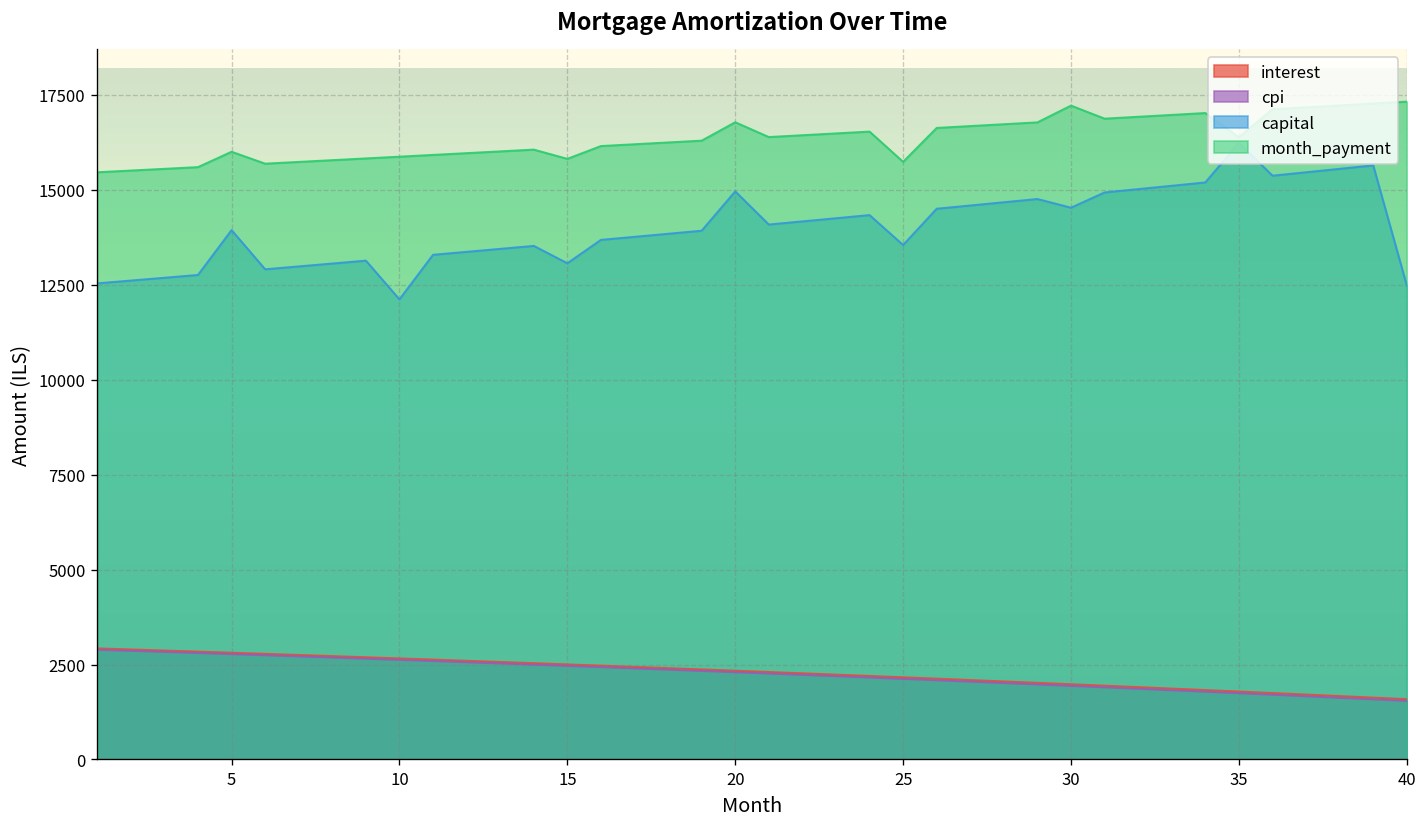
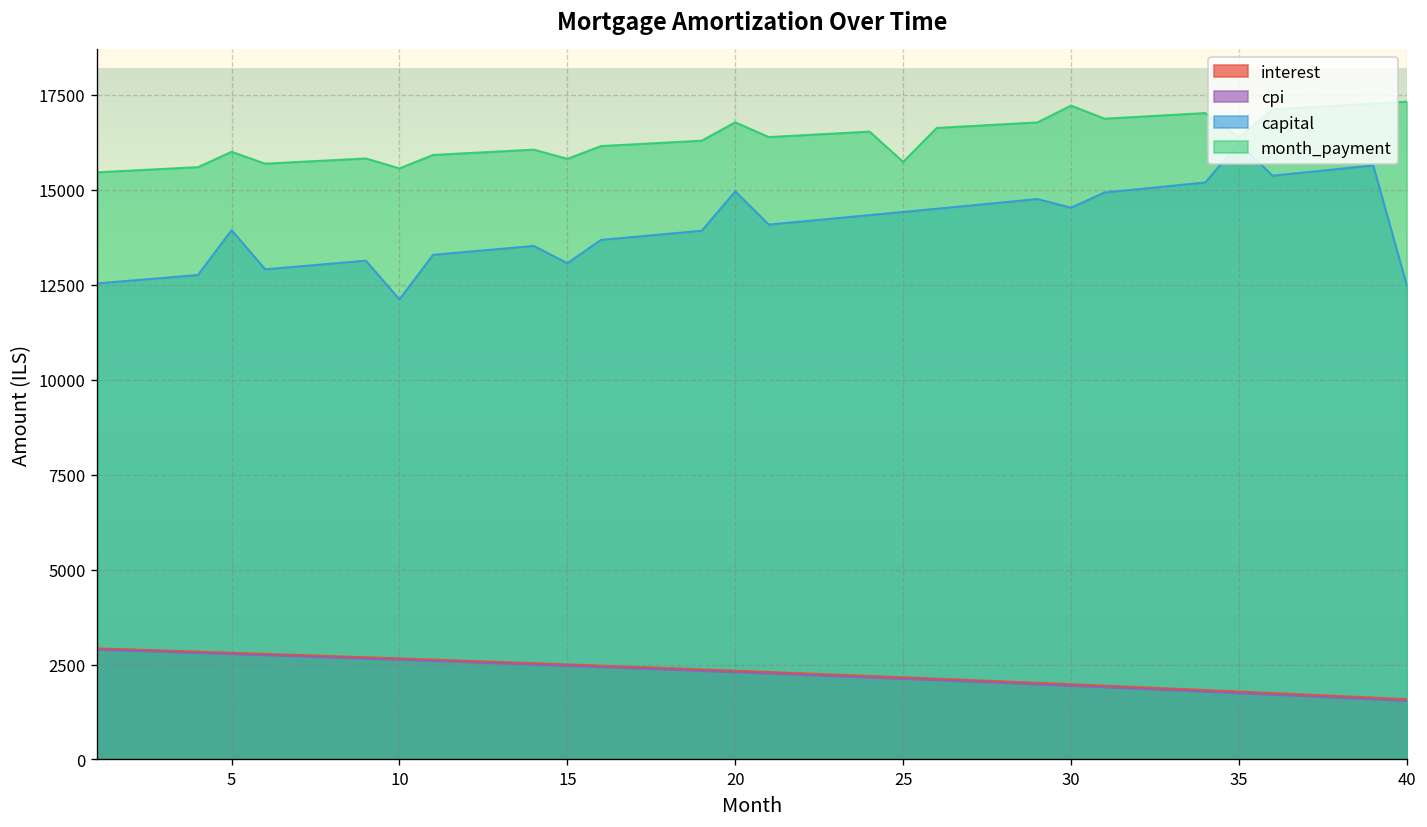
  {
    "capital": {
      "5": 13900,
      "10": 12100,
      "15": 13100,
      "20": 15000,
-     "25": 13500,
+     "25": 14400,
      "30": 14500,
      "40": 12500
    },
    "month_payment": {
      "5": 16000,
-     "10": 15900,
+     "10": 15600,
      "15": 15800,
      "20": 16800,
      "25": 15700,
      "30": 17200,
      "40": 17300
    }
  }
